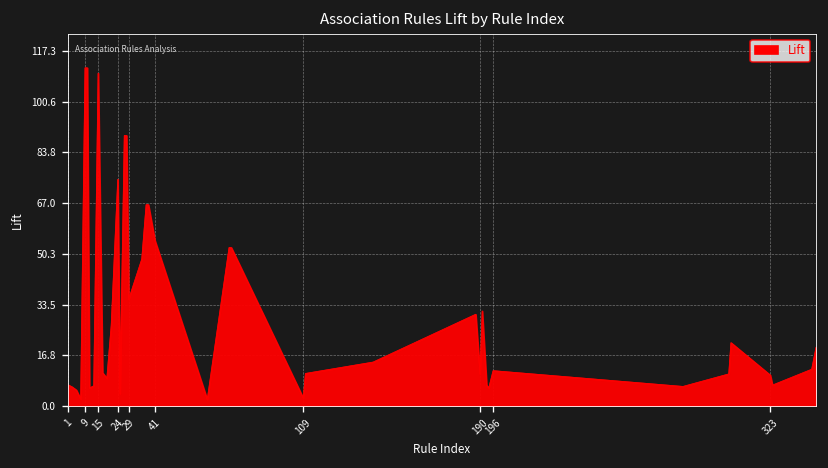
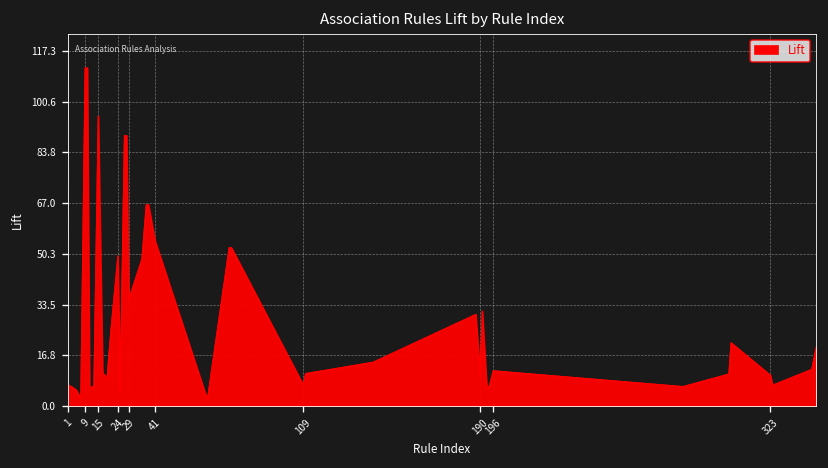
  {
    "1": 7,
    "9": 112,
-   "15": 110,
-   "24": 75,
+   "15": 96,
+   "24": 50,
    "29": 35,
    "41": 55,
-   "109": 3,
+   "109": 7,
    "190": 11,
    "196": 12,
    "323": 10
  }
